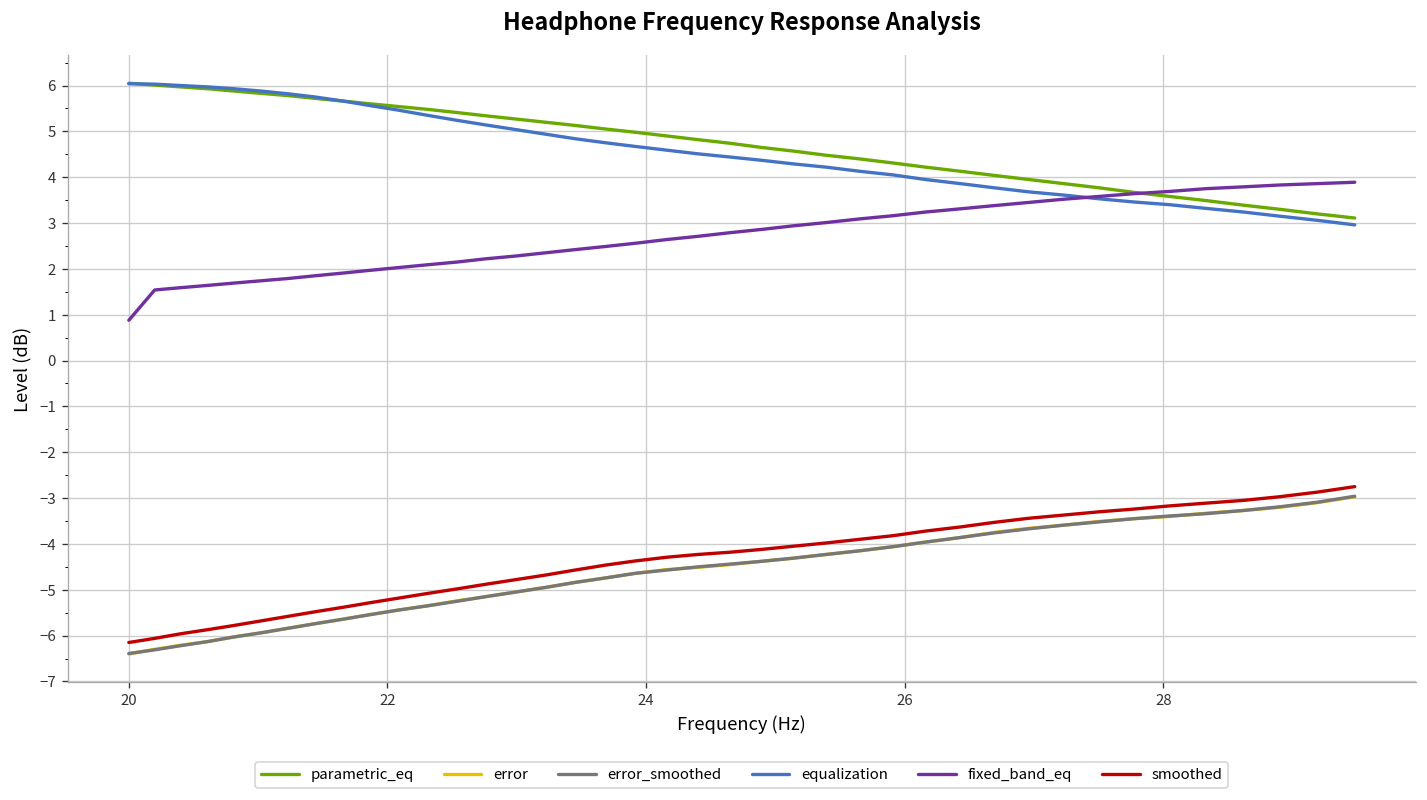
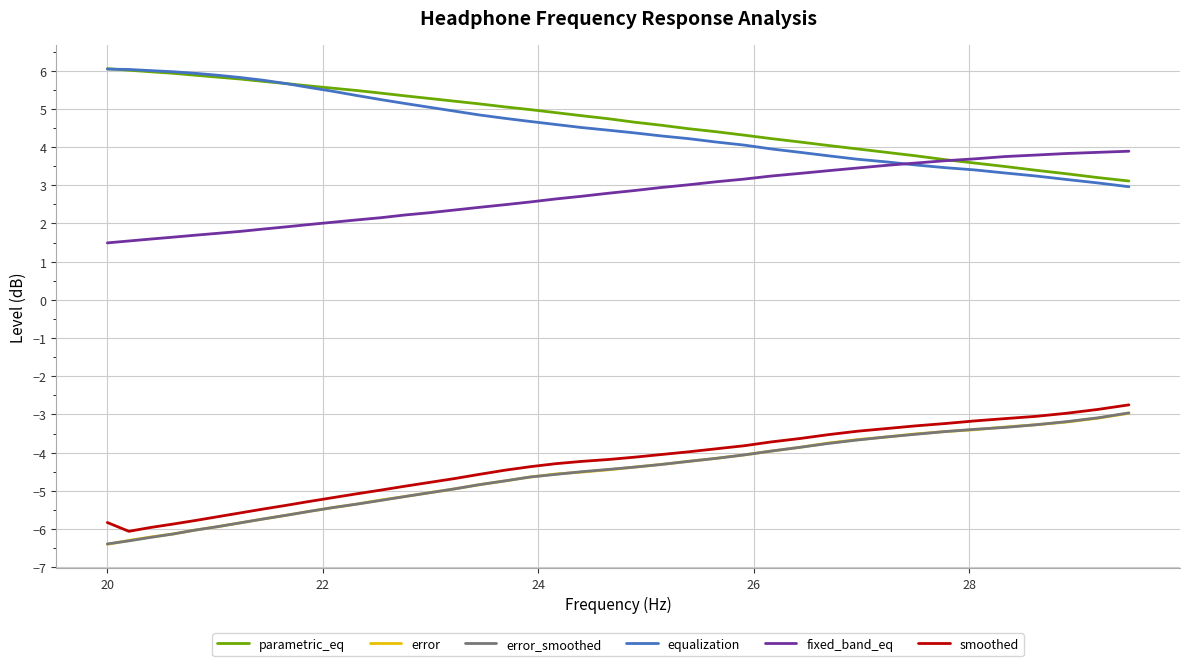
  {
    "fixed_band_eq": {
-     "20": 0.9
+     "20": 1.5
    },
    "smoothed": {
-     "20": -6.2
+     "20": -5.8
    }
  }
